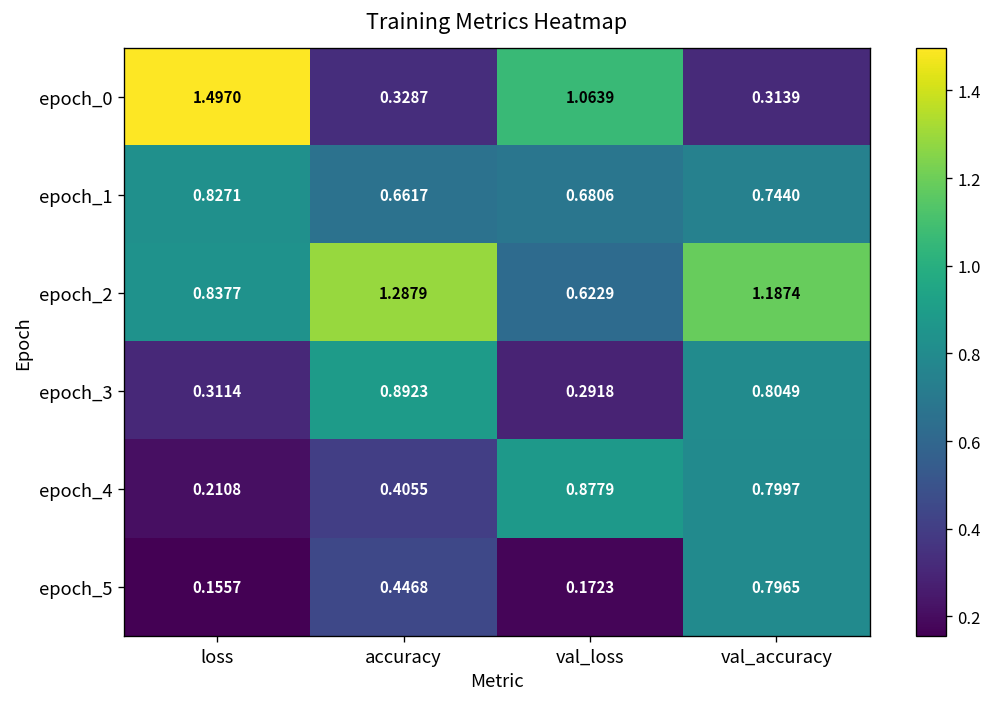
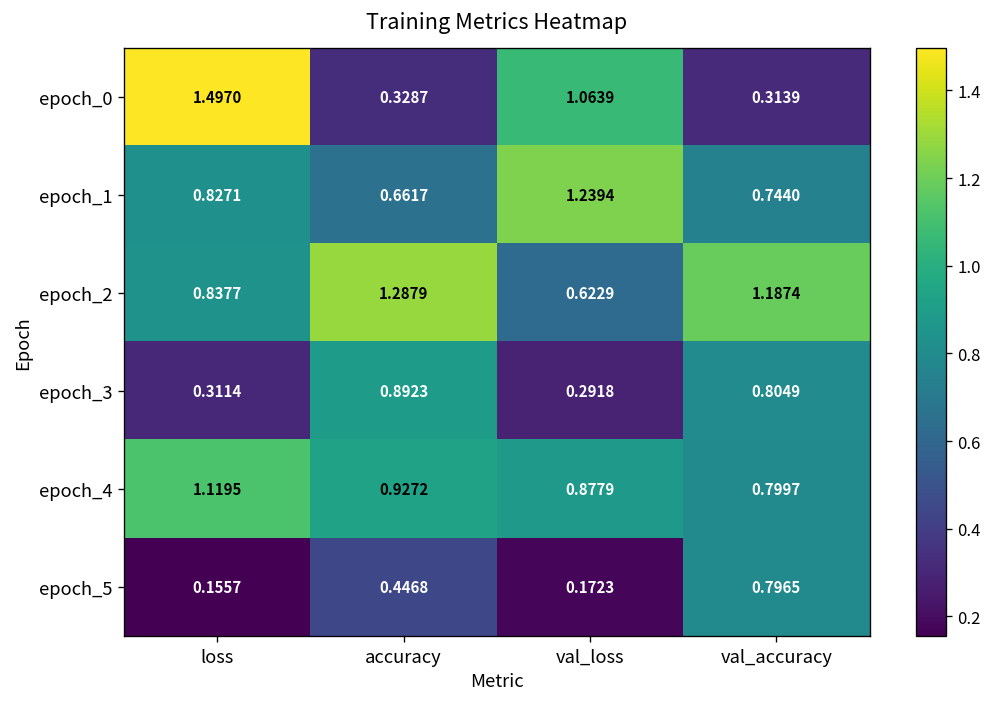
  {
    "epoch_0": {
      "loss": 1.4970,
      "accuracy": 0.3287,
      "val_loss": 1.0639,
      "val_accuracy": 0.3139
    },
    "epoch_1": {
      "loss": 0.8271,
      "accuracy": 0.6617,
-     "val_loss": 0.6806,
+     "val_loss": 1.2394,
      "val_accuracy": 0.7440
    },
    "epoch_2": {
      "loss": 0.8377,
      "accuracy": 1.2879,
      "val_loss": 0.6229,
      "val_accuracy": 1.1874
    },
    "epoch_3": {
      "loss": 0.3114,
      "accuracy": 0.8923,
      "val_loss": 0.2918,
      "val_accuracy": 0.8049
    },
    "epoch_4": {
-     "loss": 0.2108,
-     "accuracy": 0.4055,
+     "loss": 1.1195,
+     "accuracy": 0.9272,
      "val_loss": 0.8779,
      "val_accuracy": 0.7997
    },
    "epoch_5": {
      "loss": 0.1557,
      "accuracy": 0.4468,
      "val_loss": 0.1723,
      "val_accuracy": 0.7965
    }
  }
